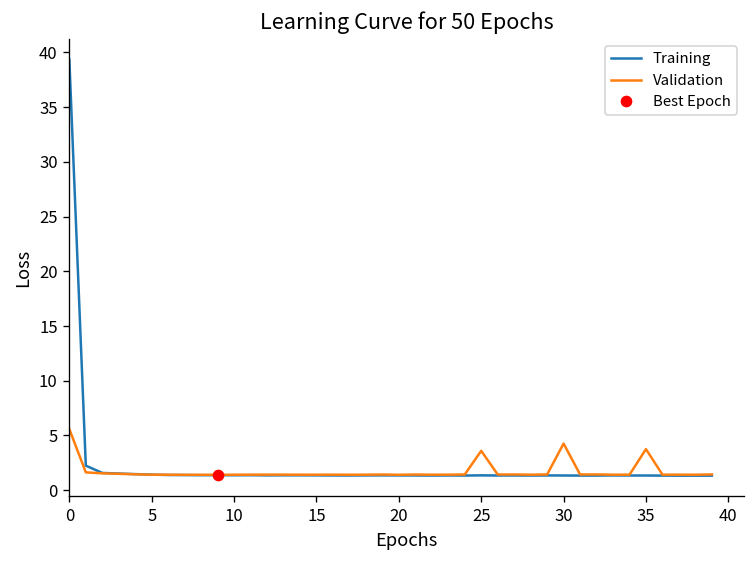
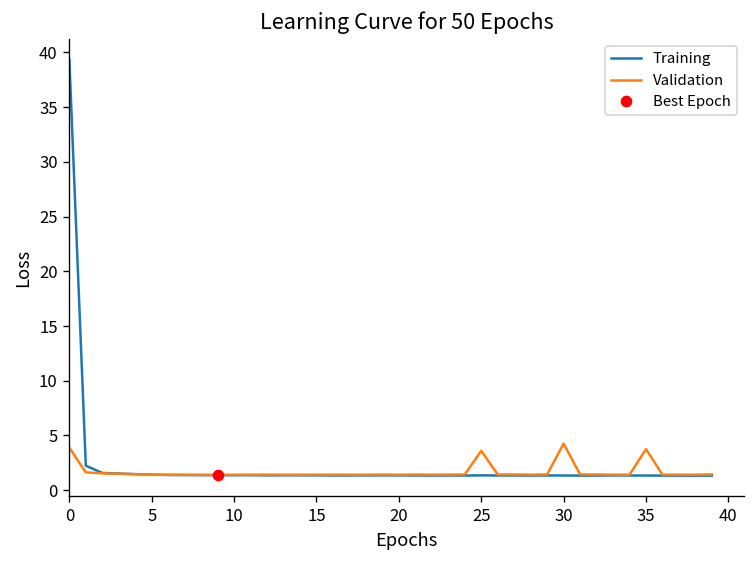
  {
    "Training": {
      "0": 39,
      "25": 1,
      "30": 1,
      "35": 1
    },
    "Validation": {
-     "0": 6,
+     "0": 4,
      "25": 4,
      "30": 4,
      "35": 4
    }
  }
